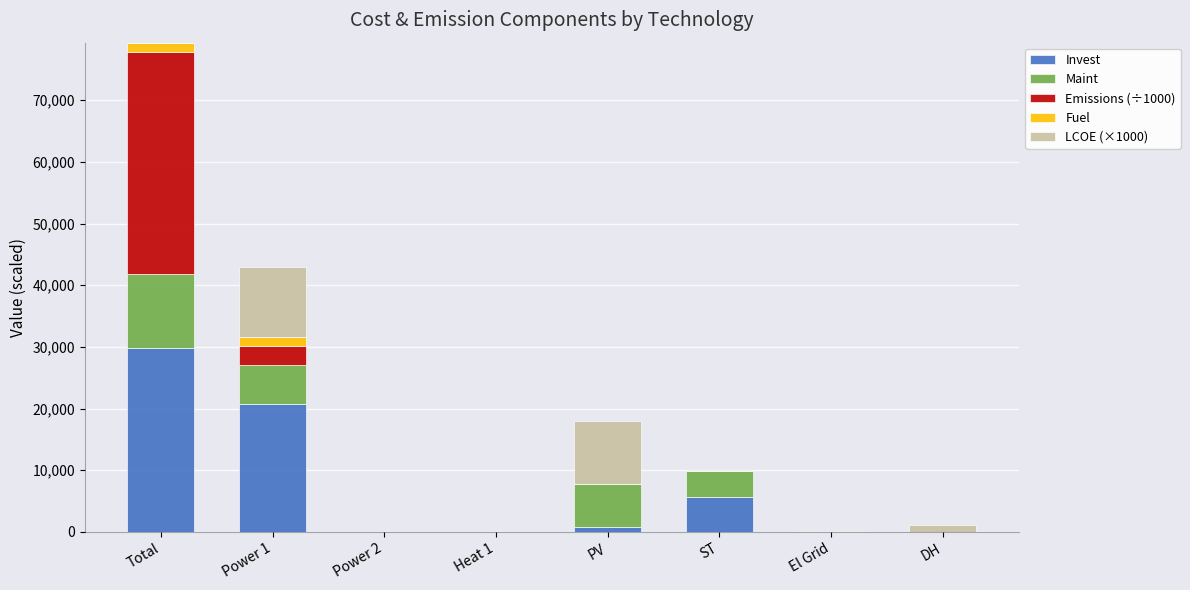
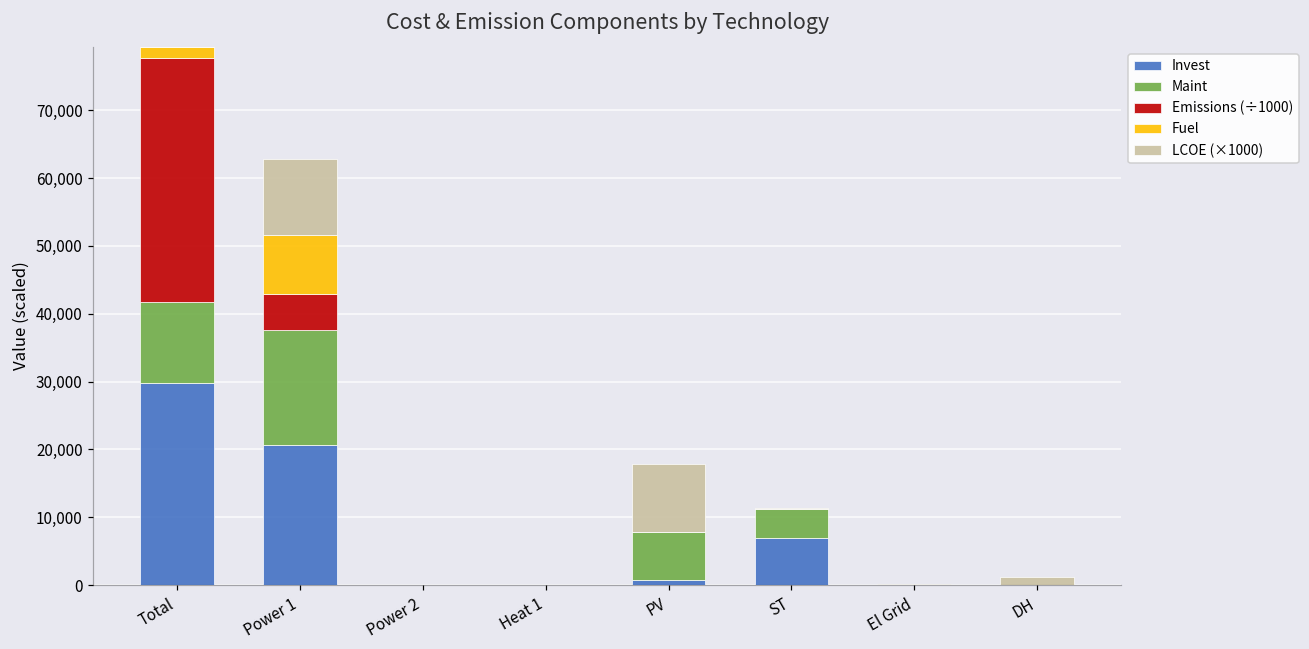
  {
    "Invest": {
      "Total": "30,000",
      "Power 1": "21,000",
      "Power 2": "0",
      "Heat 1": "0",
      "PV": "1,000",
-     "ST": "6,000",
+     "ST": "7,000",
      "El Grid": "0",
      "DH": "0"
    },
    "Maint": {
      "Total": "12,000",
-     "Power 1": "6,000",
+     "Power 1": "17,000",
      "Power 2": "0",
      "Heat 1": "0",
      "PV": "7,000",
      "ST": "4,000",
      "El Grid": "0",
      "DH": "0"
    },
    "Emissions (÷1000)": {
      "Total": "36,000",
-     "Power 1": "3,000",
+     "Power 1": "5,000",
      "Power 2": "0",
      "Heat 1": "0",
      "PV": "0",
      "ST": "0",
      "El Grid": "0",
      "DH": "0"
    },
    "Fuel": {
      "Total": "2,000",
-     "Power 1": "2,000",
+     "Power 1": "9,000",
      "Power 2": "0",
      "Heat 1": "0",
      "PV": "0",
      "ST": "0",
      "El Grid": "0",
      "DH": "0"
    },
    "LCOE (×1000)": {
      "Total": "0",
      "Power 1": "11,000",
      "Power 2": "0",
      "Heat 1": "0",
      "PV": "10,000",
      "DH": "1,000"
    }
  }
